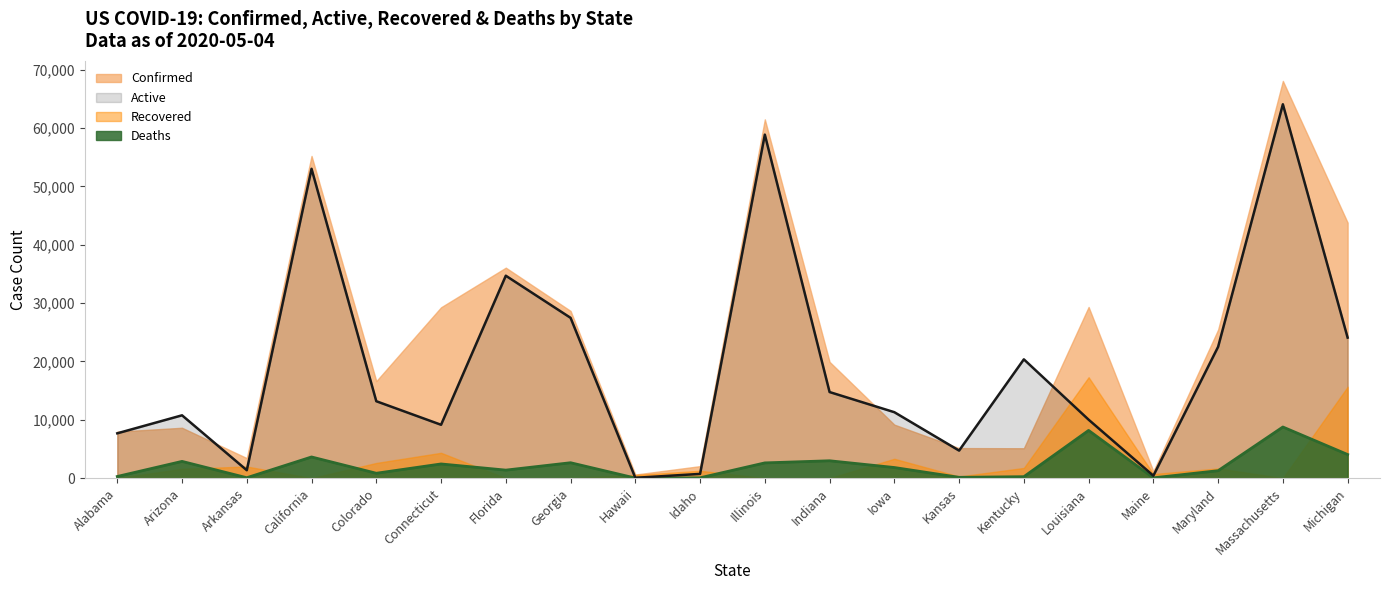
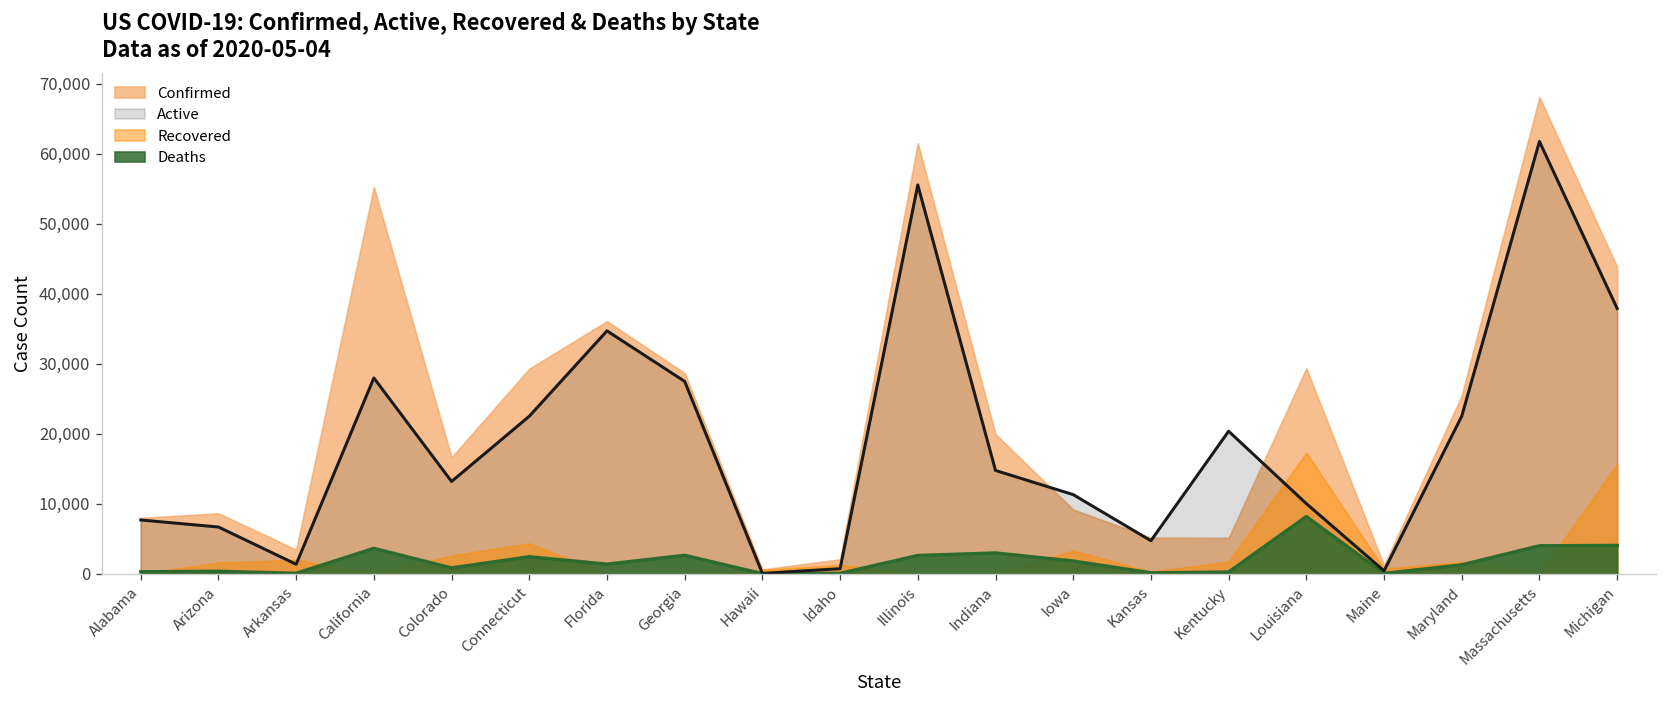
  {
    "Deaths": {
-     "Arizona": "3,000",
+     "Arizona": "0",
      "Arkansas": "0",
      "California": "4,000",
      "Colorado": "1,000",
      "Connecticut": "2,000",
      "Florida": "1,000",
      "Georgia": "3,000",
      "Idaho": "0",
      "Illinois": "3,000",
      "Indiana": "3,000",
      "Iowa": "2,000",
      "Kentucky": "0",
      "Louisiana": "8,000",
-     "Massachusetts": "9,000",
+     "Massachusetts": "4,000",
      "Michigan": "4,000"
    },
    "Active": {
-     "Arizona": "11,000",
+     "Arizona": "7,000",
      "Arkansas": "1,000",
-     "California": "53,000",
+     "California": "28,000",
      "Colorado": "13,000",
-     "Connecticut": "9,000",
+     "Connecticut": "23,000",
      "Florida": "35,000",
      "Georgia": "27,000",
      "Idaho": "1,000",
-     "Illinois": "59,000",
+     "Illinois": "56,000",
      "Indiana": "15,000",
      "Iowa": "11,000",
      "Kentucky": "20,000",
      "Louisiana": "10,000",
      "Maryland": "23,000",
-     "Massachusetts": "64,000",
-     "Michigan": "24,000"
+     "Massachusetts": "62,000",
+     "Michigan": "38,000"
    }
  }
